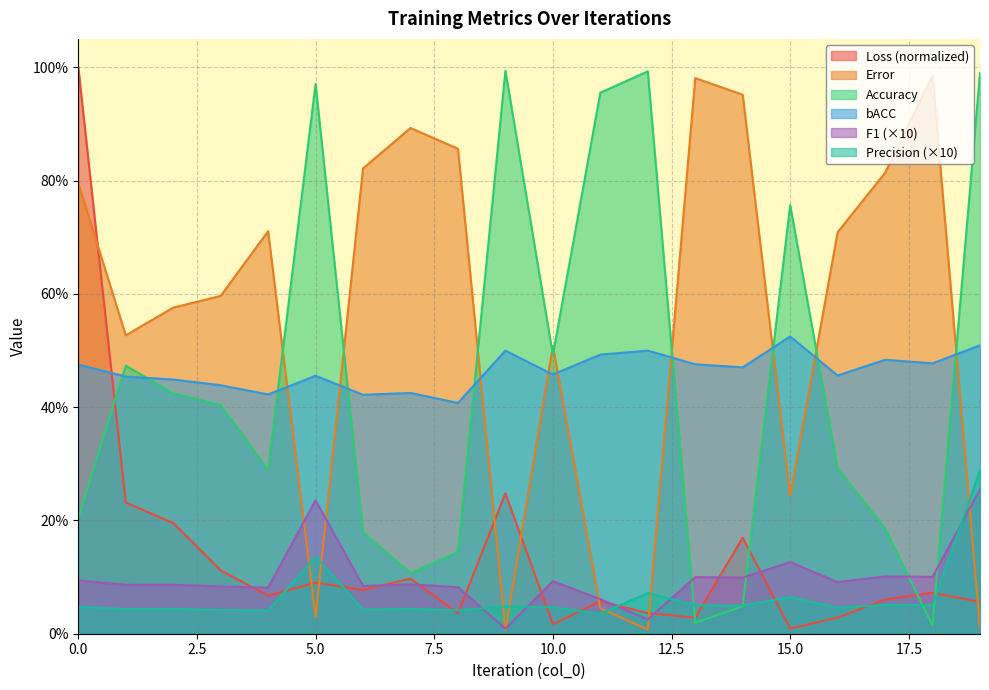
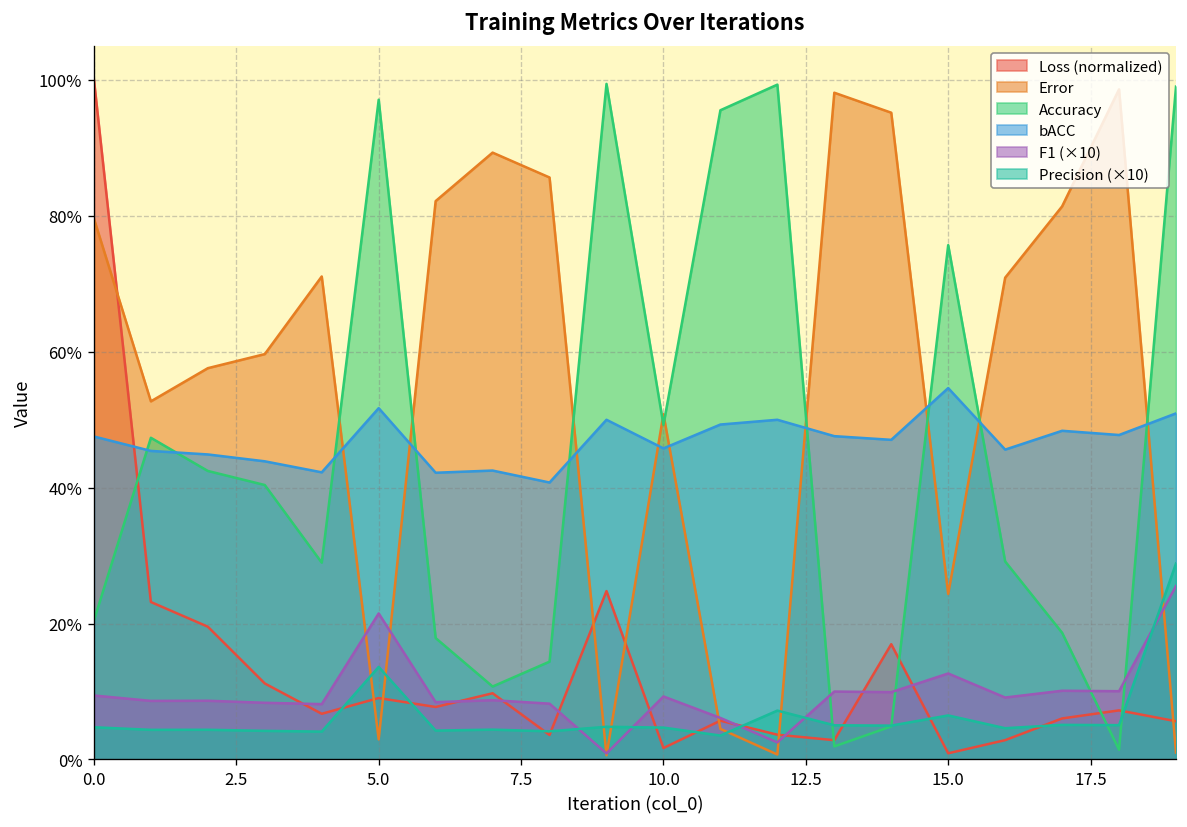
  {
    "bACC": {
      "0.0": "48%",
-     "5.0": "46%",
+     "5.0": "52%",
      "10.0": "46%",
-     "15.0": "52%"
+     "15.0": "55%"
    },
    "F1 (×10)": {
      "0.0": "9%",
-     "5.0": "24%",
+     "5.0": "21%",
      "10.0": "9%",
      "15.0": "13%"
    }
  }
